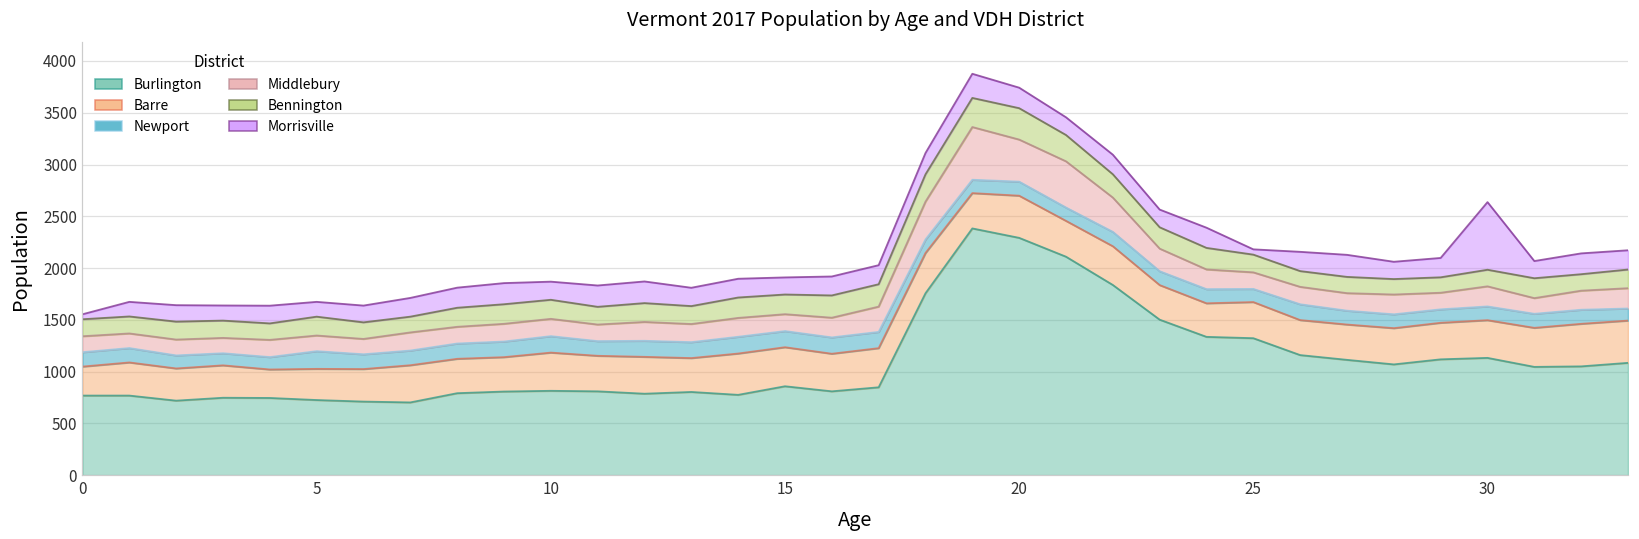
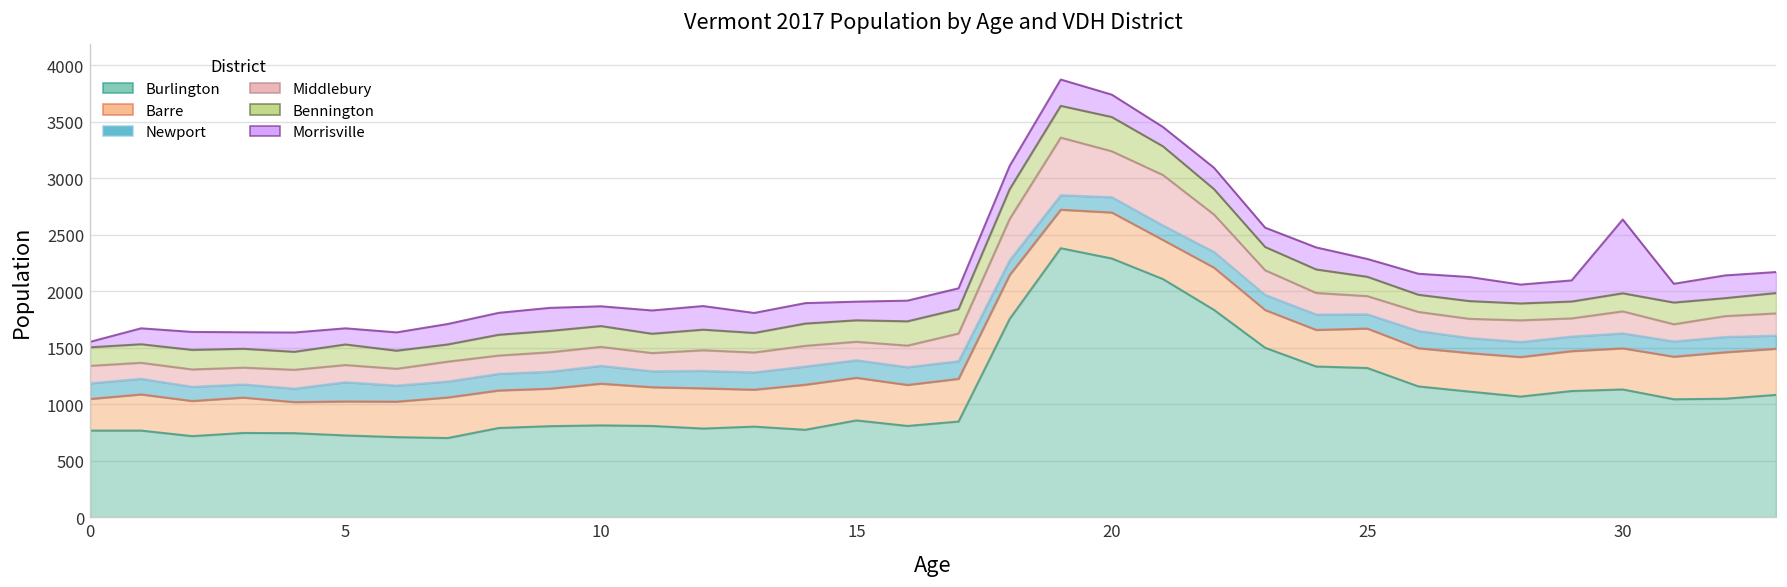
  {
    "Morrisville": {
      "0": 0,
      "5": 100,
      "10": 200,
      "15": 200,
      "20": 200,
-     "25": 100,
+     "25": 200,
      "30": 700
    }
  }
